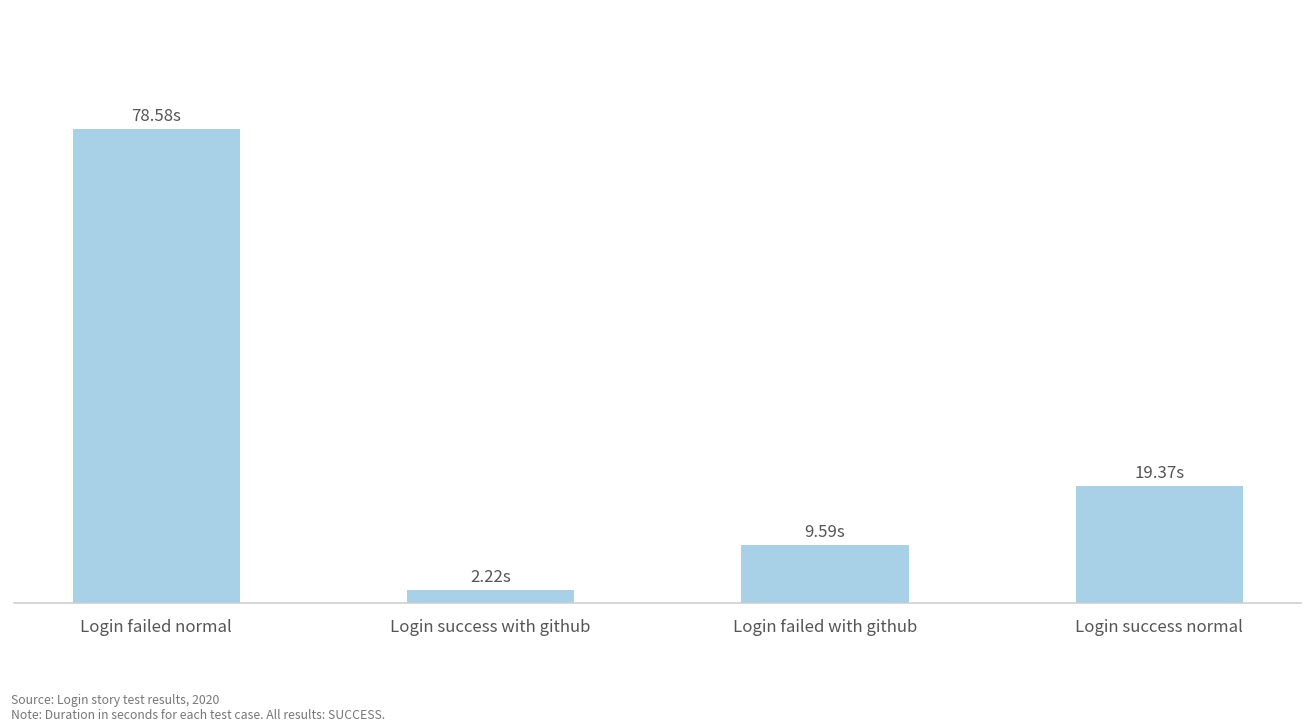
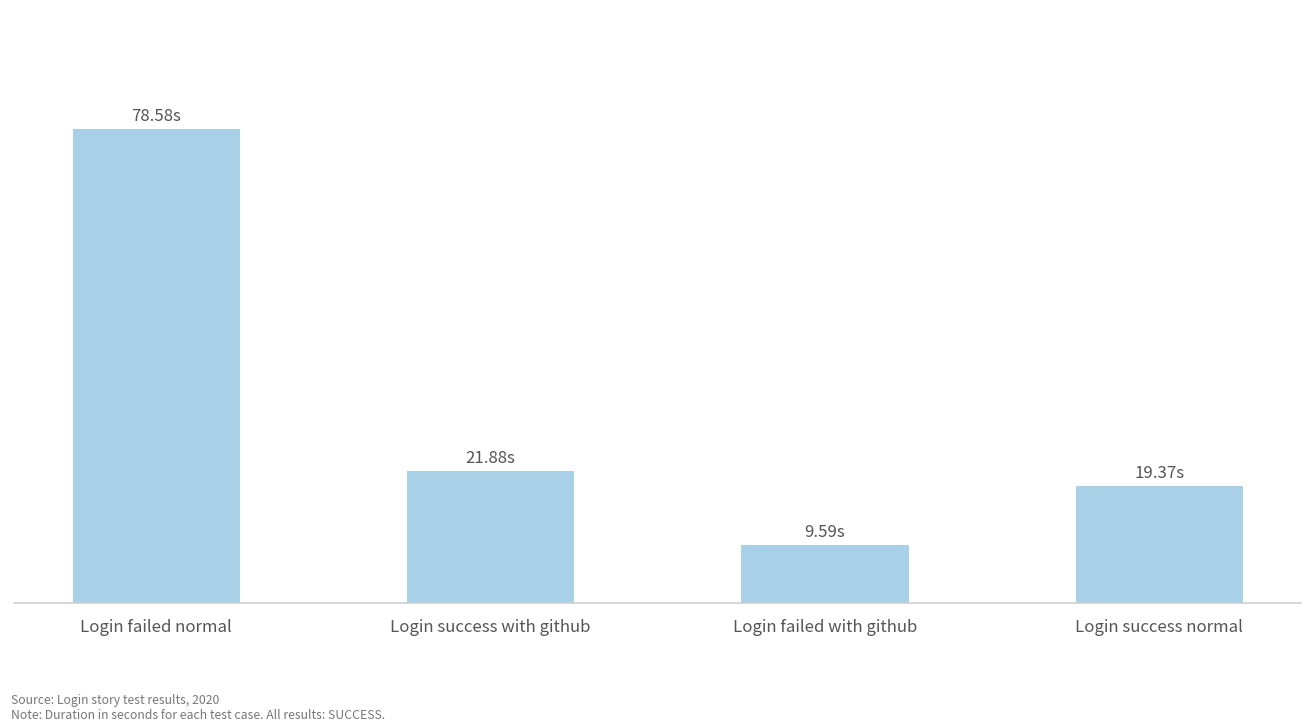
  {
    "Login failed normal": "78.58s",
-   "Login success with github": "2.22s",
+   "Login success with github": "21.88s",
    "Login failed with github": "9.59s",
    "Login success normal": "19.37s"
  }
